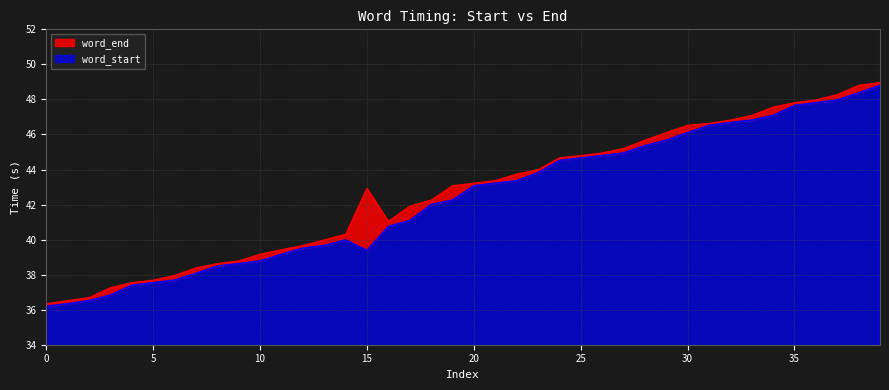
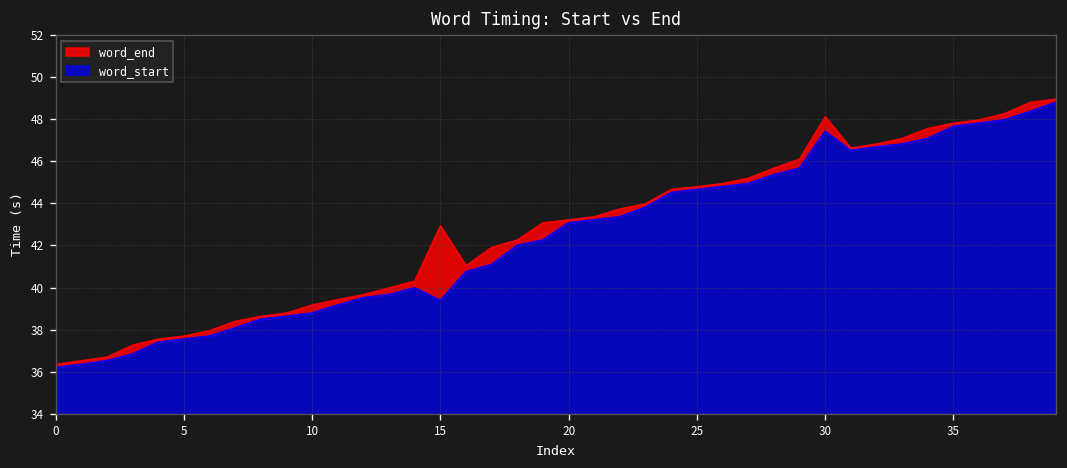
  {
    "word_end": {
      "10": 39.2,
      "15": 42.9,
      "20": 43.2,
-     "30": 46.5,
+     "30": 48.1,
      "35": 47.8
    },
    "word_start": {
      "10": 38.8,
      "15": 39.4,
      "20": 43.1,
-     "30": 46.1,
+     "30": 47.4,
      "35": 47.7
    }
  }
